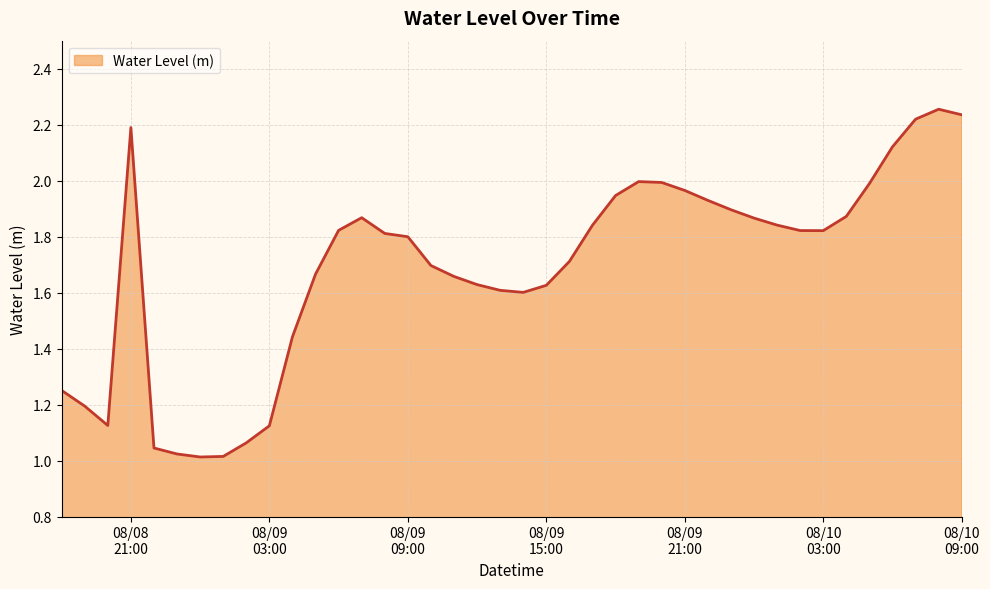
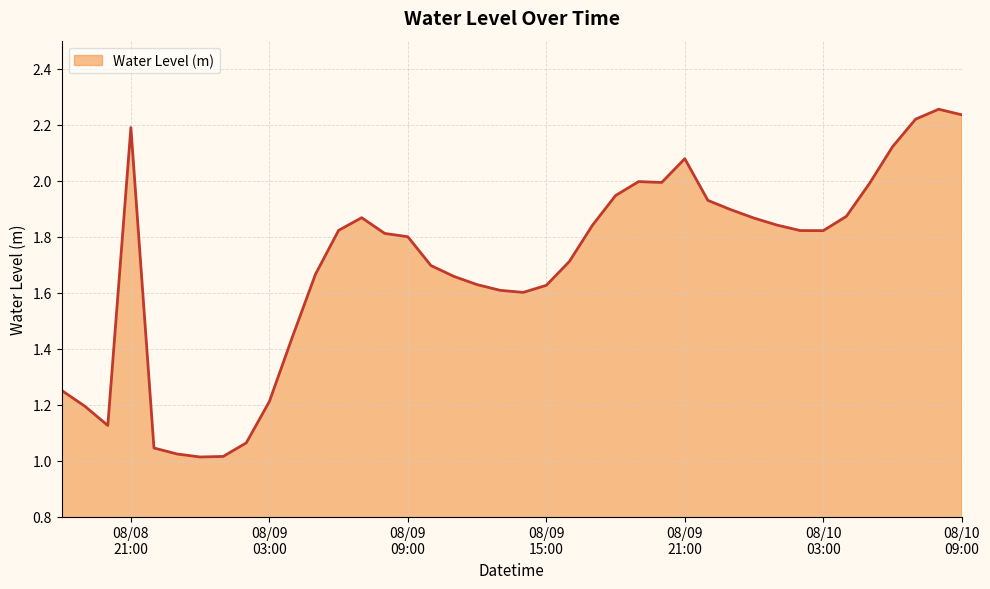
  {
    "08/08 21:00": 2.19,
-   "08/09 03:00": 1.12,
+   "08/09 03:00": 1.21,
    "08/09 09:00": 1.80,
    "08/09 15:00": 1.63,
-   "08/09 21:00": 1.96,
+   "08/09 21:00": 2.08,
    "08/10 03:00": 1.82,
    "08/10 09:00": 2.24
  }
